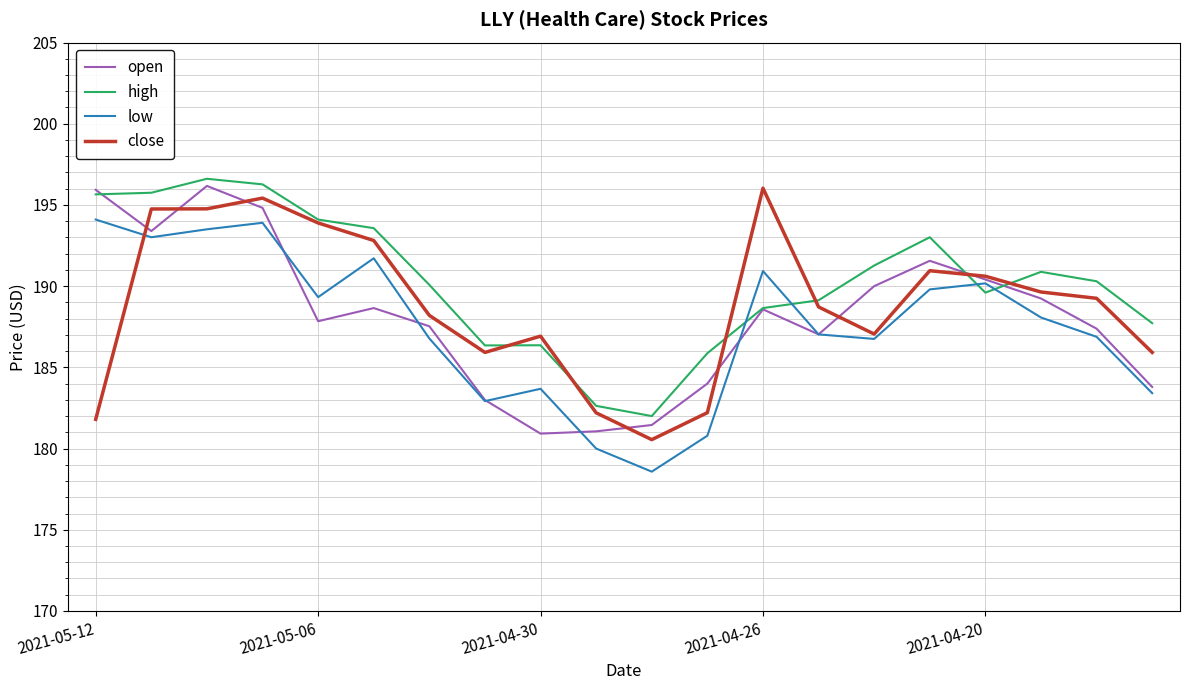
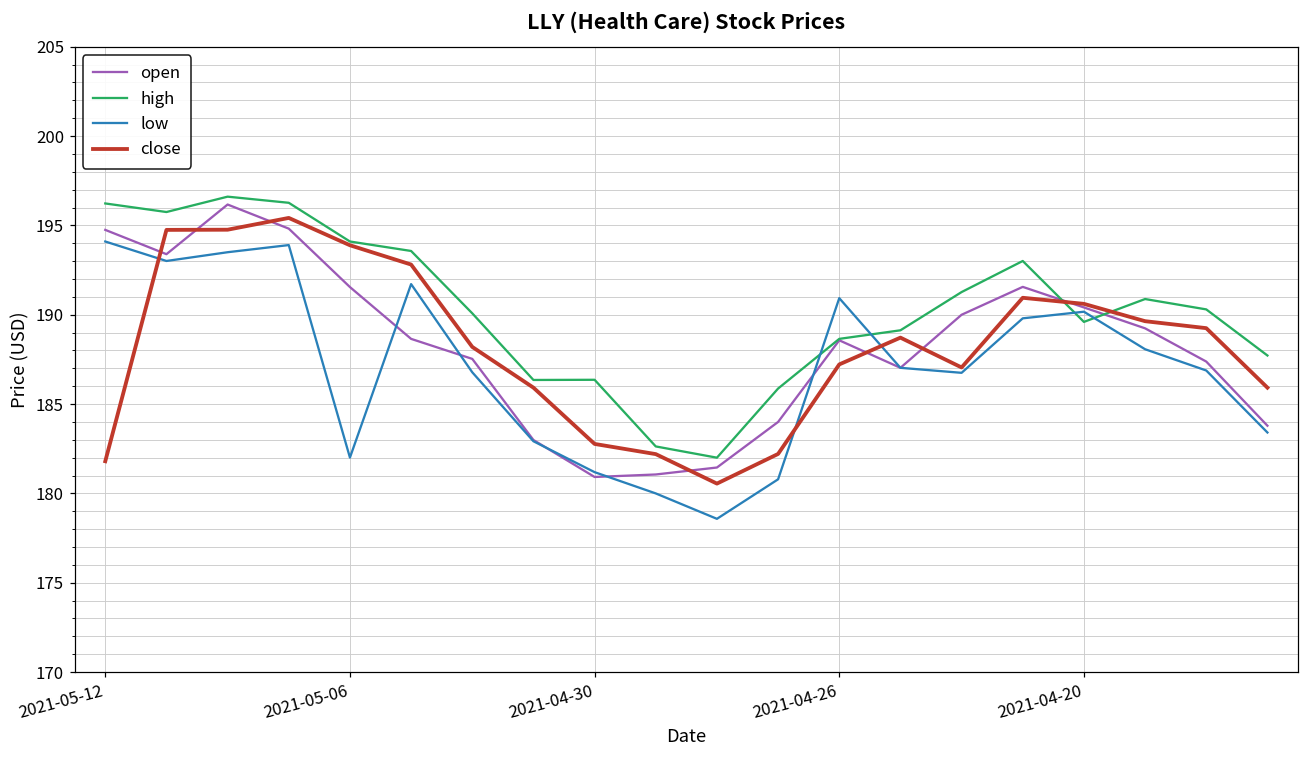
  {
    "open": {
-     "2021-05-12": 195.9,
-     "2021-05-06": 187.8,
+     "2021-05-12": 194.8,
+     "2021-05-06": 191.6,
      "2021-04-30": 180.9,
      "2021-04-20": 190.4
    },
    "high": {
-     "2021-05-12": 195.7,
+     "2021-05-12": 196.2,
      "2021-05-06": 194.1,
      "2021-04-30": 186.4,
      "2021-04-20": 189.6
    },
    "low": {
      "2021-05-12": 194.1,
-     "2021-05-06": 189.3,
-     "2021-04-30": 183.7,
+     "2021-05-06": 182.0,
+     "2021-04-30": 181.2,
      "2021-04-26": 190.9,
      "2021-04-20": 190.2
    },
    "close": {
      "2021-05-12": 181.8,
      "2021-05-06": 193.9,
-     "2021-04-30": 186.9,
-     "2021-04-26": 196.0,
+     "2021-04-30": 182.8,
+     "2021-04-26": 187.2,
      "2021-04-20": 190.6
    }
  }
